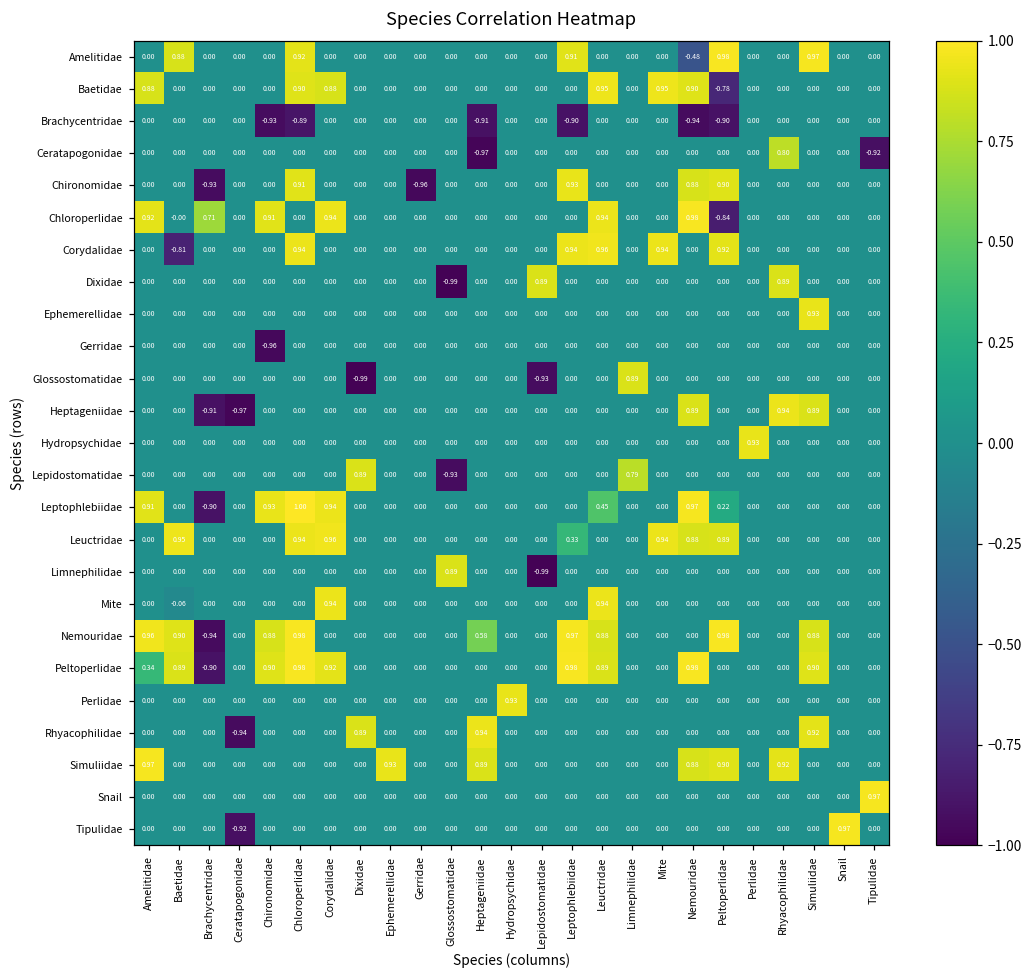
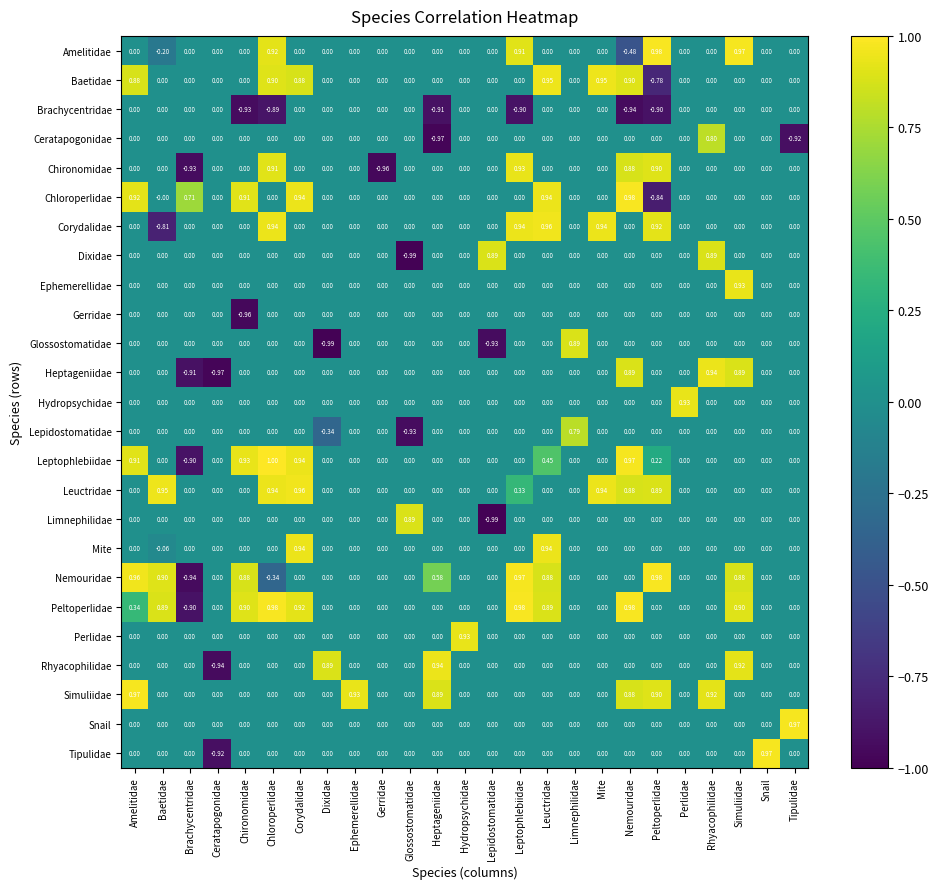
  {
    "Amelitidae": {
      "Amelitidae": 0.00,
-     "Baetidae": 0.88,
+     "Baetidae": -0.20,
      "Brachycentridae": 0.00,
      "Ceratapogonidae": 0.00,
      "Chironomidae": 0.00,
      "Chloroperlidae": 0.92,
      "Corydalidae": 0.00,
      "Dixidae": 0.00,
      "Ephemerellidae": 0.00,
      "Gerridae": 0.00,
      "Glossostomatidae": 0.00,
      "Heptageniidae": 0.00,
      "Hydropsychidae": 0.00,
      "Lepidostomatidae": 0.00,
      "Leptophlebiidae": 0.91,
      "Leuctridae": 0.00,
      "Limnephilidae": 0.00,
      "Mite": 0.00,
      "Nemouridae": -0.48,
      "Peltoperlidae": 0.98,
      "Perlidae": 0.00,
      "Rhyacophilidae": 0.00,
      "Simuliidae": 0.97,
      "Snail": 0.00,
      "Tipulidae": 0.00
    },
    "Lepidostomatidae": {
      "Amelitidae": 0.00,
      "Baetidae": 0.00,
      "Brachycentridae": 0.00,
      "Ceratapogonidae": 0.00,
      "Chironomidae": 0.00,
      "Chloroperlidae": 0.00,
      "Corydalidae": 0.00,
-     "Dixidae": 0.89,
+     "Dixidae": -0.34,
      "Ephemerellidae": 0.00,
      "Gerridae": 0.00,
      "Glossostomatidae": -0.93,
      "Heptageniidae": 0.00,
      "Hydropsychidae": 0.00,
      "Lepidostomatidae": 0.00,
      "Leptophlebiidae": 0.00,
      "Leuctridae": 0.00,
      "Limnephilidae": 0.79,
      "Mite": 0.00,
      "Nemouridae": 0.00,
      "Peltoperlidae": 0.00,
      "Perlidae": 0.00,
      "Rhyacophilidae": 0.00,
      "Simuliidae": 0.00,
      "Snail": 0.00,
      "Tipulidae": 0.00
    },
    "Nemouridae": {
      "Amelitidae": 0.96,
      "Baetidae": 0.90,
      "Brachycentridae": -0.94,
      "Ceratapogonidae": 0.00,
      "Chironomidae": 0.88,
-     "Chloroperlidae": 0.98,
+     "Chloroperlidae": -0.34,
      "Corydalidae": 0.00,
      "Dixidae": 0.00,
      "Ephemerellidae": 0.00,
      "Gerridae": 0.00,
      "Glossostomatidae": 0.00,
      "Heptageniidae": 0.58,
      "Hydropsychidae": 0.00,
      "Lepidostomatidae": 0.00,
      "Leptophlebiidae": 0.97,
      "Leuctridae": 0.88,
      "Limnephilidae": 0.00,
      "Mite": 0.00,
      "Nemouridae": 0.00,
      "Peltoperlidae": 0.98,
      "Perlidae": 0.00,
      "Rhyacophilidae": 0.00,
      "Simuliidae": 0.88,
      "Snail": 0.00,
      "Tipulidae": 0.00
    }
  }
